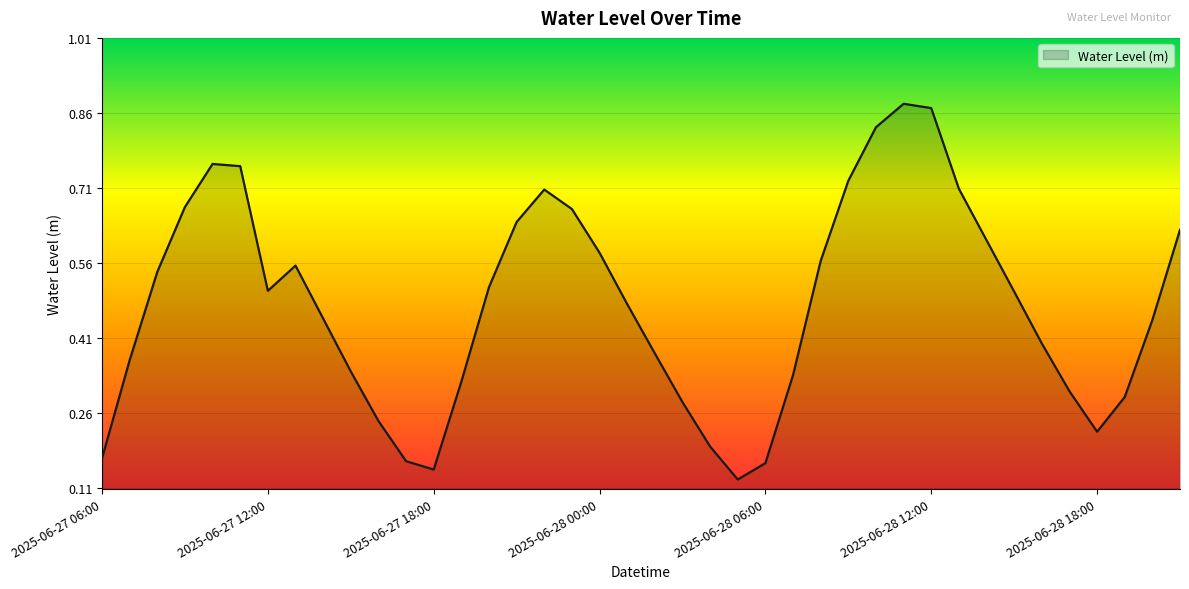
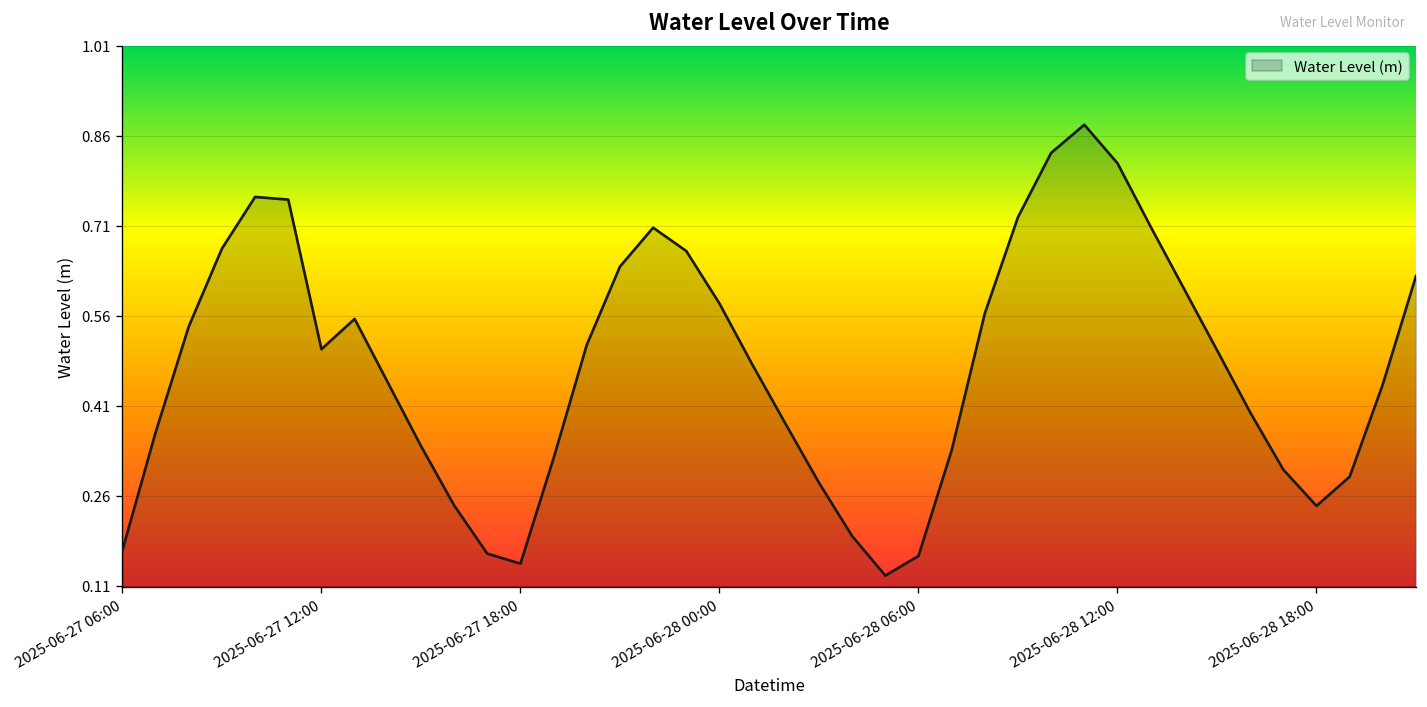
  {
    "2025-06-27 06:00": 0.17,
    "2025-06-27 12:00": 0.50,
    "2025-06-27 18:00": 0.15,
    "2025-06-28 00:00": 0.58,
    "2025-06-28 06:00": 0.16,
-   "2025-06-28 12:00": 0.87,
-   "2025-06-28 18:00": 0.22
+   "2025-06-28 12:00": 0.81,
+   "2025-06-28 18:00": 0.24
  }
